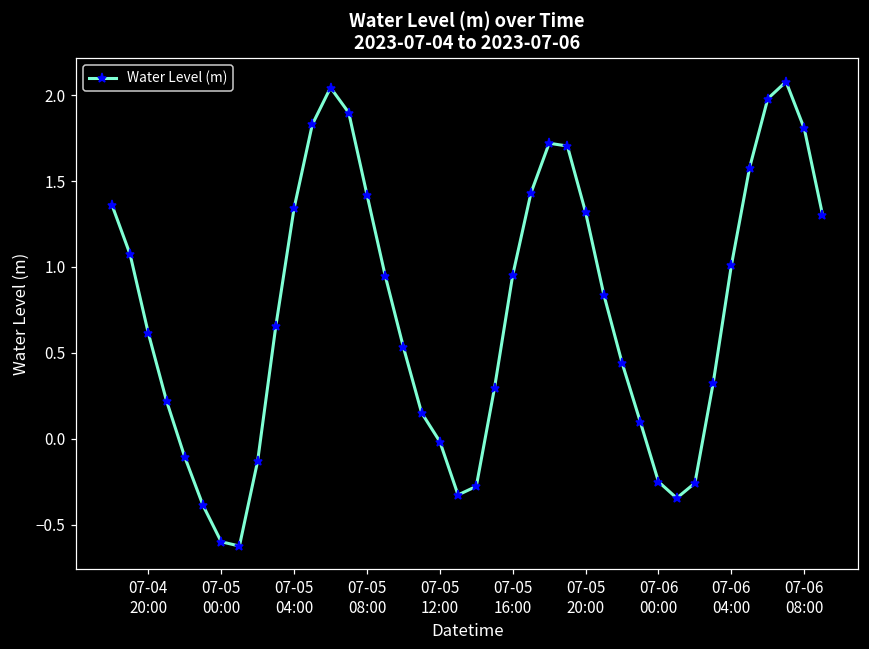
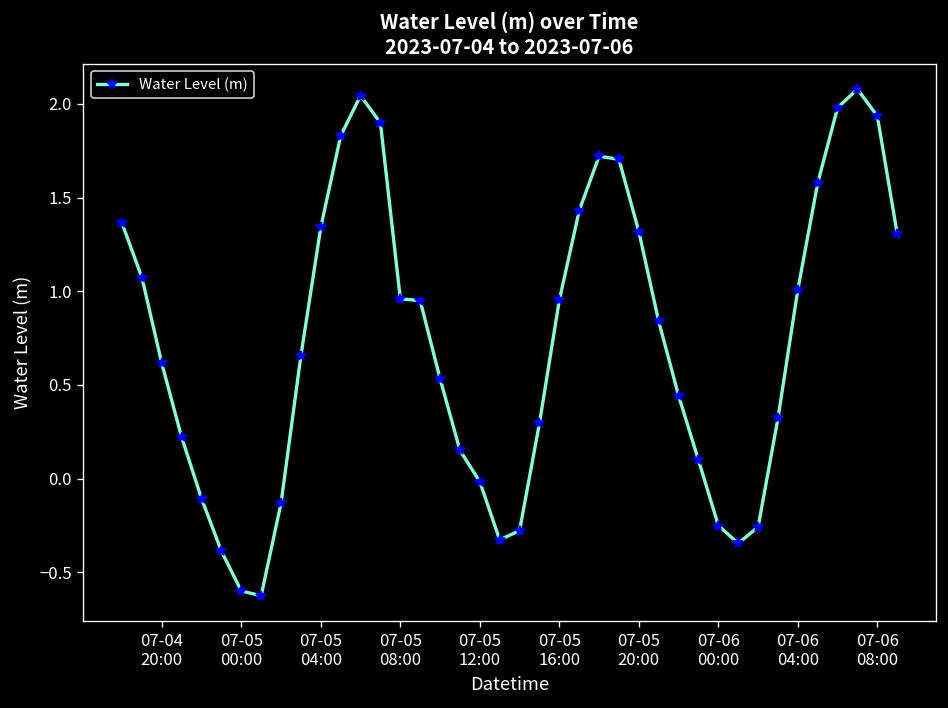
  {
    "07-04 20:00": 0.61,
    "07-05 00:00": -0.60,
    "07-05 04:00": 1.34,
-   "07-05 08:00": 1.42,
+   "07-05 08:00": 0.96,
    "07-05 12:00": -0.02,
    "07-05 16:00": 0.95,
    "07-05 20:00": 1.32,
    "07-06 00:00": -0.25,
    "07-06 04:00": 1.01,
-   "07-06 08:00": 1.81
+   "07-06 08:00": 1.93
  }
